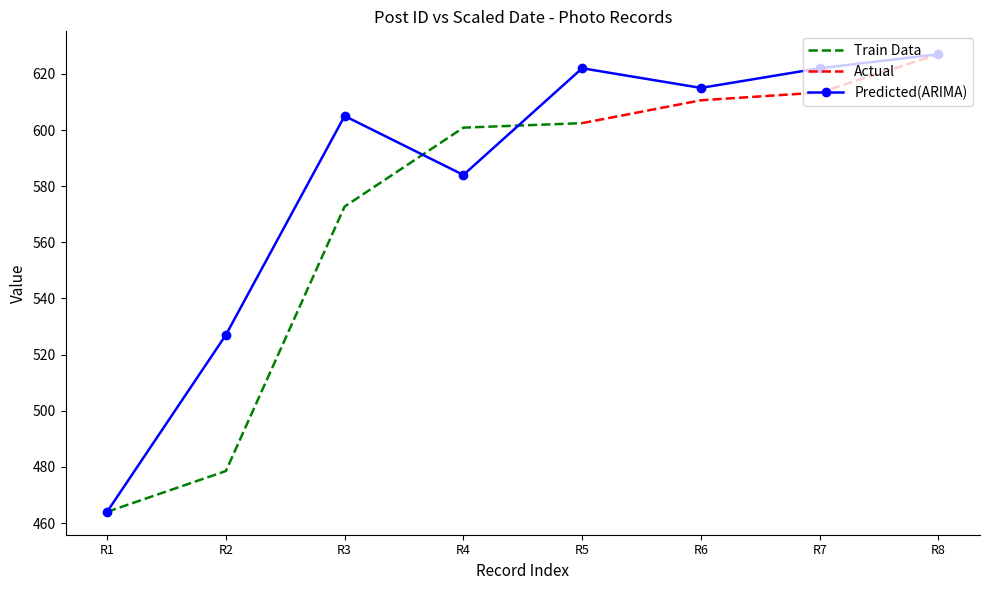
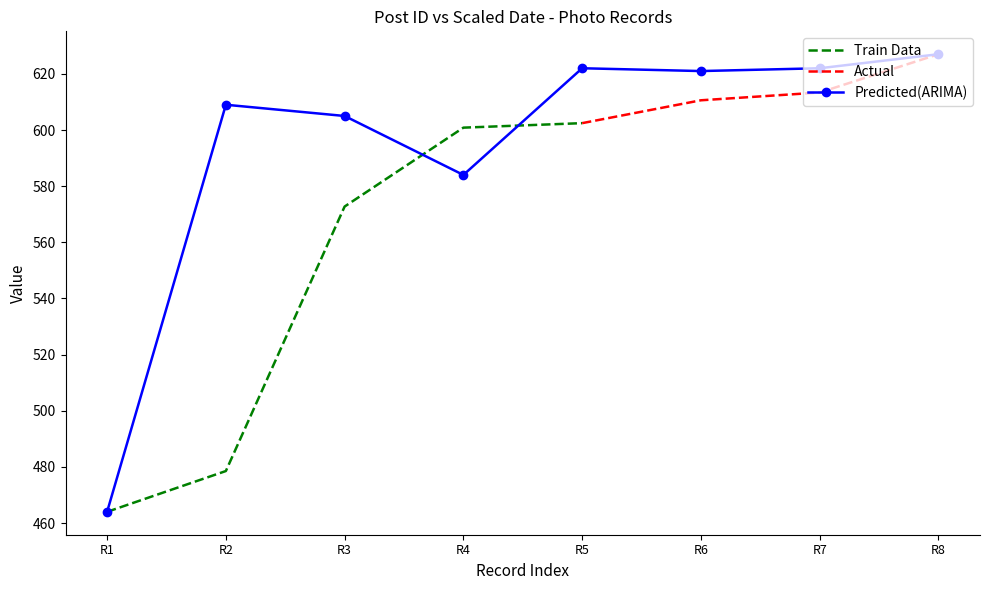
  {
    "Train Data": {
      "R2": 479,
      "R3": 573,
      "R4": 601
    },
    "Actual": {
      "R6": 611
    },
    "Predicted(ARIMA)": {
-     "R2": 527,
+     "R2": 609,
      "R3": 605,
      "R4": 584,
      "R5": 622,
-     "R6": 615
+     "R6": 621
    }
  }
